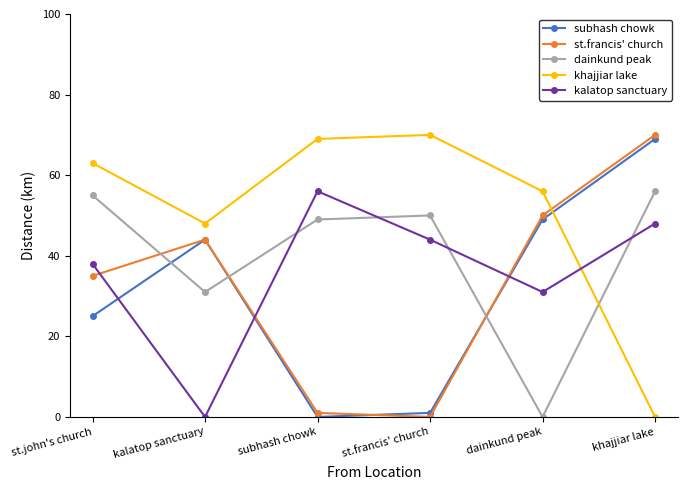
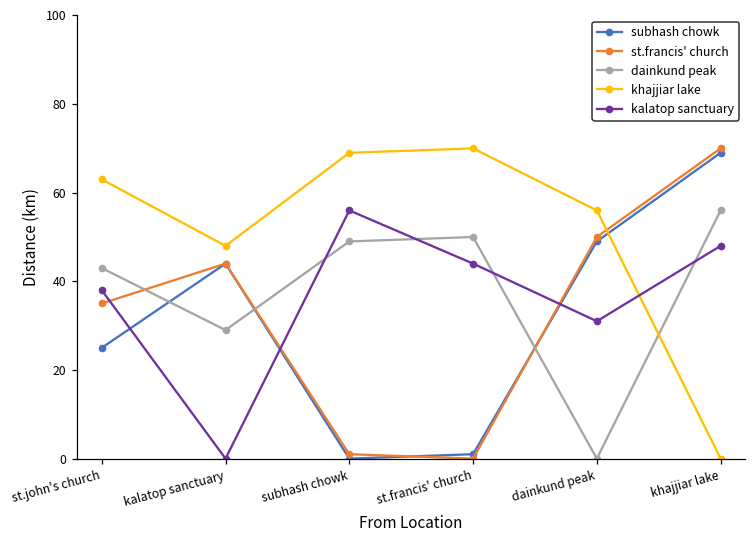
  {
    "subhash chowk": {
      "st.john's church": 25,
      "subhash chowk": 0,
      "st.francis' church": 1,
      "dainkund peak": 49,
      "khajjiar lake": 69
    },
    "st.francis' church": {
      "st.john's church": 35,
      "subhash chowk": 1,
      "st.francis' church": 0,
      "dainkund peak": 50,
      "khajjiar lake": 70
    },
    "dainkund peak": {
-     "st.john's church": 55,
-     "kalatop sanctuary": 31,
+     "st.john's church": 43,
+     "kalatop sanctuary": 29,
      "subhash chowk": 49,
      "st.francis' church": 50,
      "dainkund peak": 0,
      "khajjiar lake": 56
    },
    "khajjiar lake": {
      "st.john's church": 63,
      "kalatop sanctuary": 48,
      "subhash chowk": 69,
      "st.francis' church": 70,
      "dainkund peak": 56,
      "khajjiar lake": 0
    },
    "kalatop sanctuary": {
      "st.john's church": 38,
      "kalatop sanctuary": 0,
      "subhash chowk": 56,
      "st.francis' church": 44,
      "dainkund peak": 31,
      "khajjiar lake": 48
    }
  }
